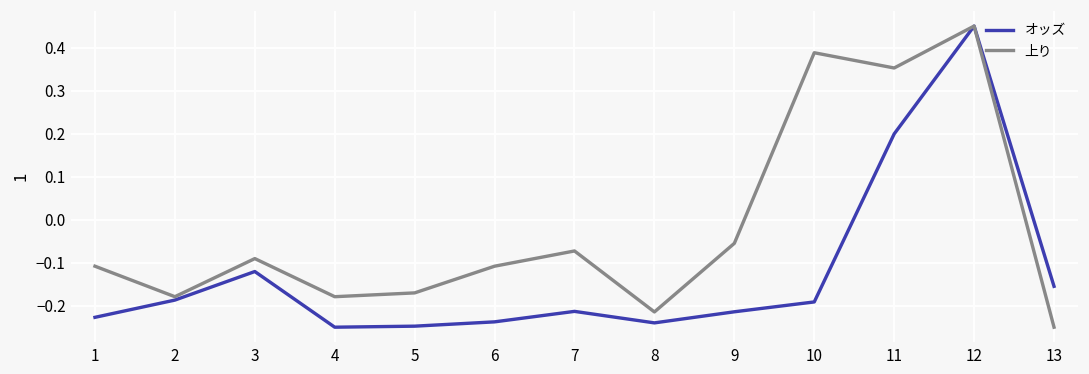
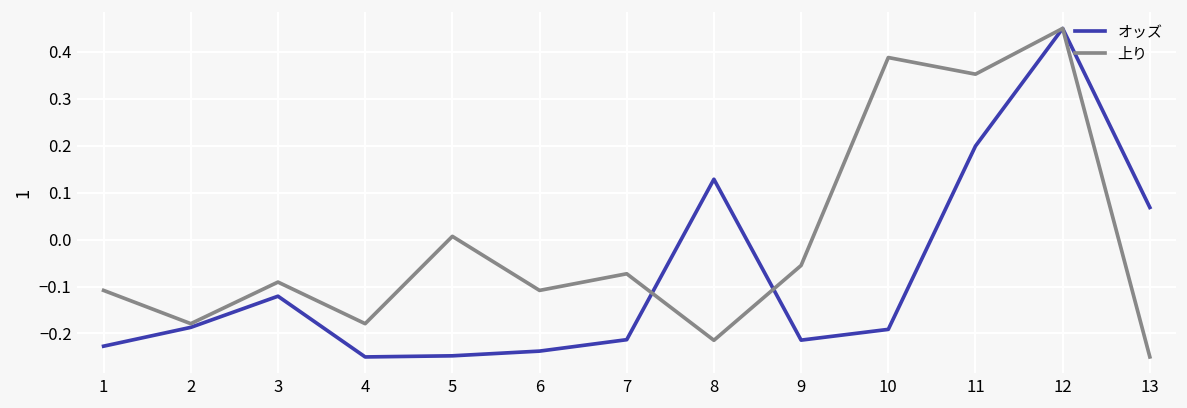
  {
    "オッズ": {
      "1": -0.23,
      "2": -0.19,
      "3": -0.12,
      "4": -0.25,
      "5": -0.25,
      "6": -0.24,
      "7": -0.21,
-     "8": -0.24,
+     "8": 0.13,
      "9": -0.21,
      "10": -0.19,
      "11": 0.20,
-     "13": -0.15
+     "13": 0.07
    },
    "上り": {
      "1": -0.11,
      "2": -0.18,
      "3": -0.09,
      "4": -0.18,
-     "5": -0.17,
+     "5": 0.01,
      "6": -0.11,
      "7": -0.07,
      "8": -0.21,
      "9": -0.06,
      "10": 0.39,
      "11": 0.35,
      "13": -0.25
    }
  }
